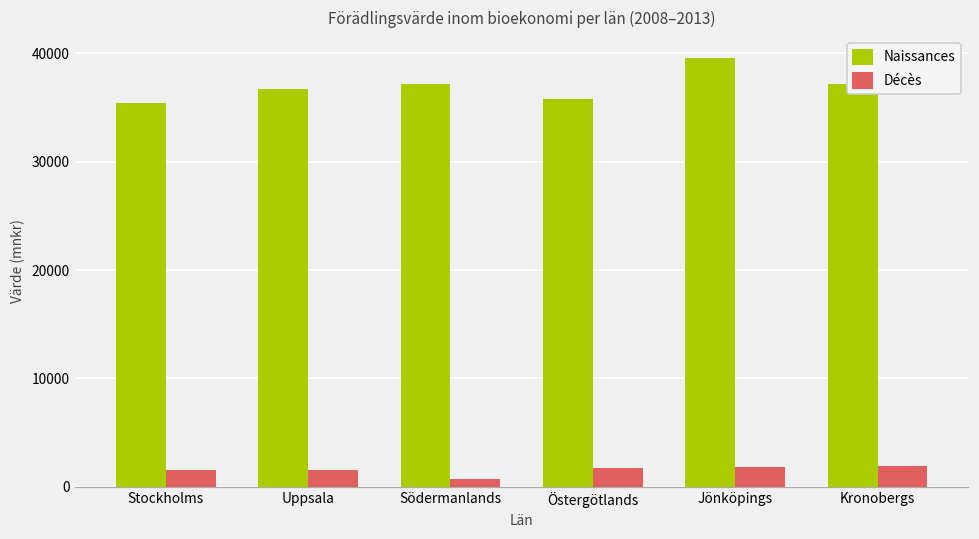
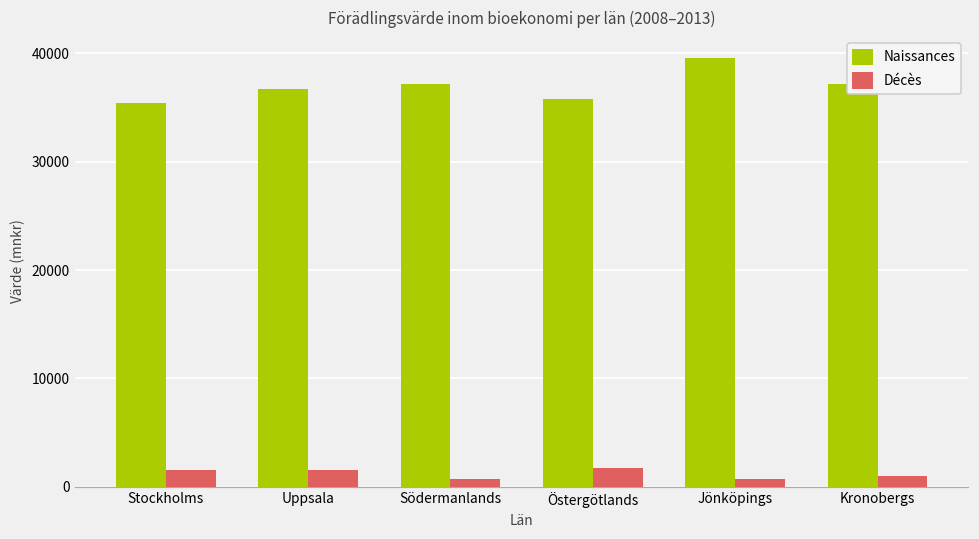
  {
    "Naissances": {
      "Stockholms": 35000,
      "Uppsala": 37000,
      "Södermanlands": 37000,
      "Östergötlands": 36000,
      "Jönköpings": 40000
    },
    "Décès": {
      "Stockholms": 2000,
      "Uppsala": 2000,
      "Södermanlands": 1000,
      "Östergötlands": 2000,
-     "Jönköpings": 2000,
-     "Kronobergs": 2000
+     "Jönköpings": 1000,
+     "Kronobergs": 1000
    }
  }
